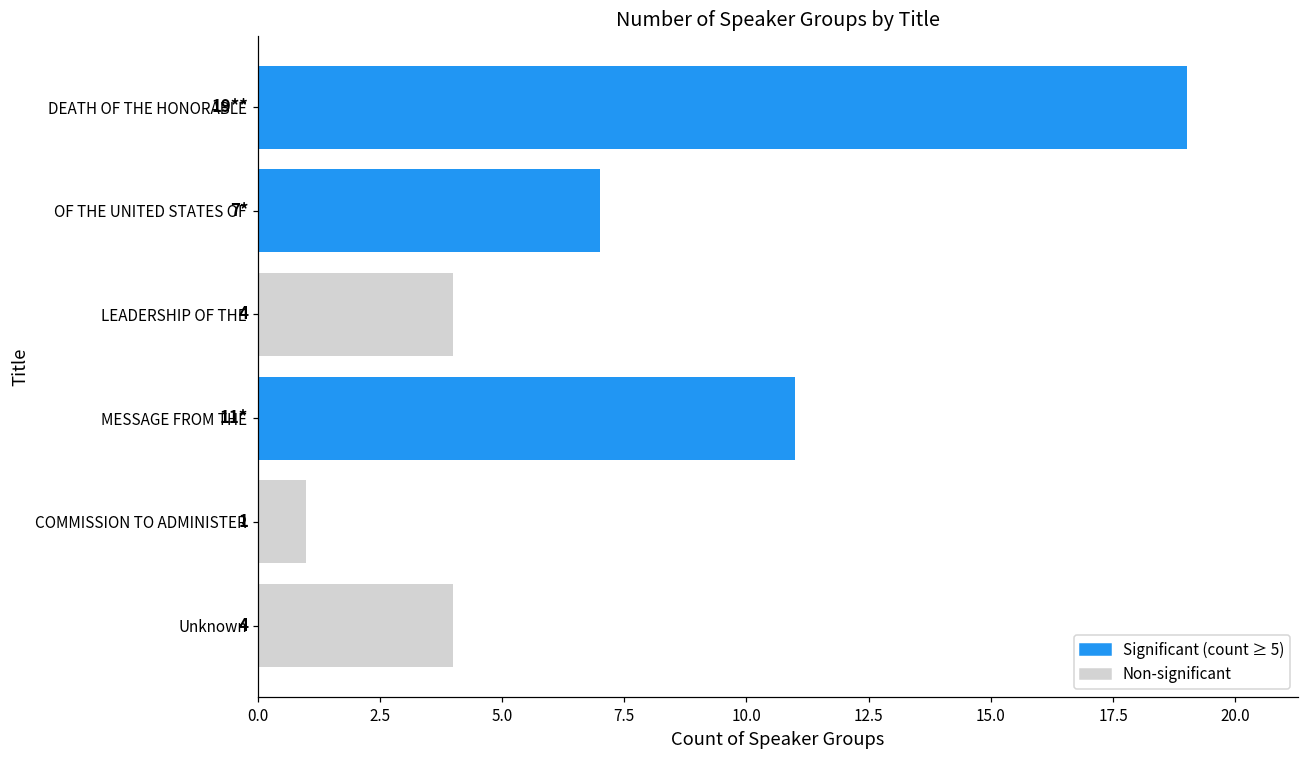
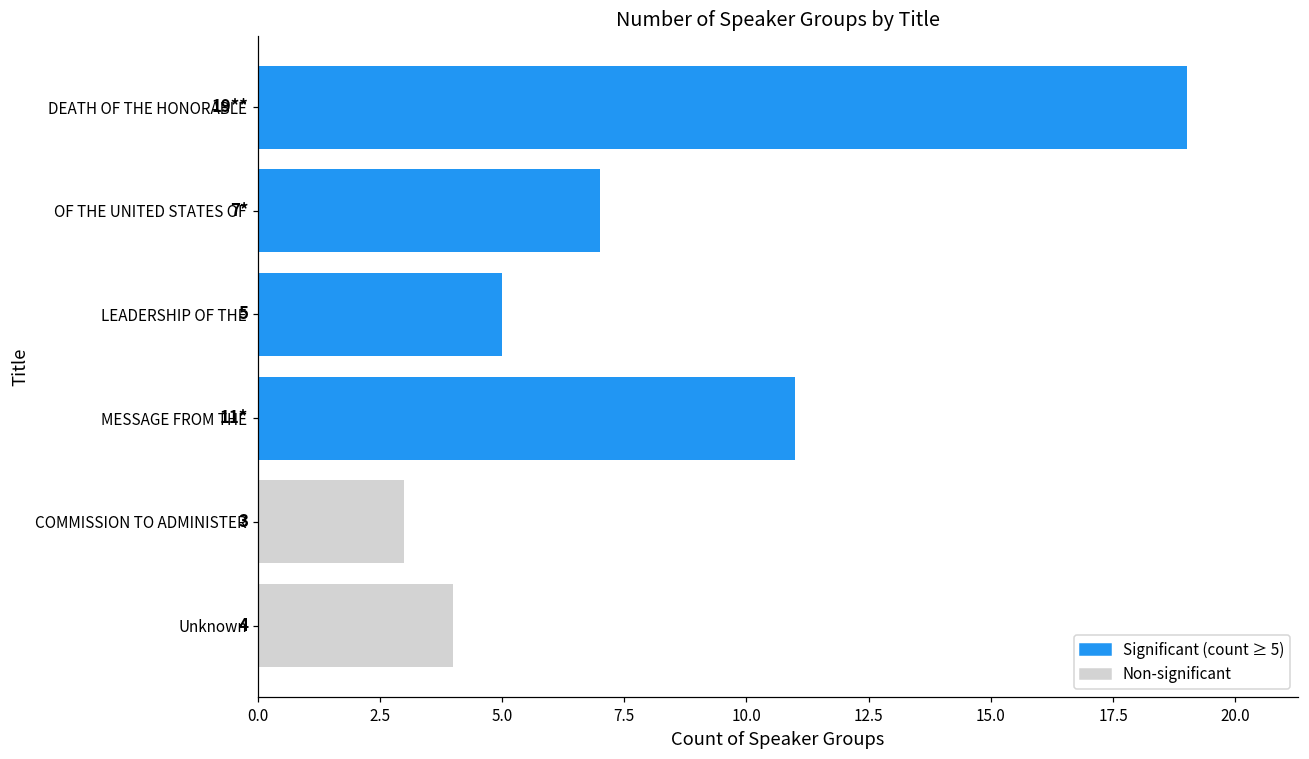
  {
-   "LEADERSHIP OF THE": 4,
-   "COMMISSION TO ADMINISTER": 1
+   "LEADERSHIP OF THE": 5,
+   "COMMISSION TO ADMINISTER": 3
  }
